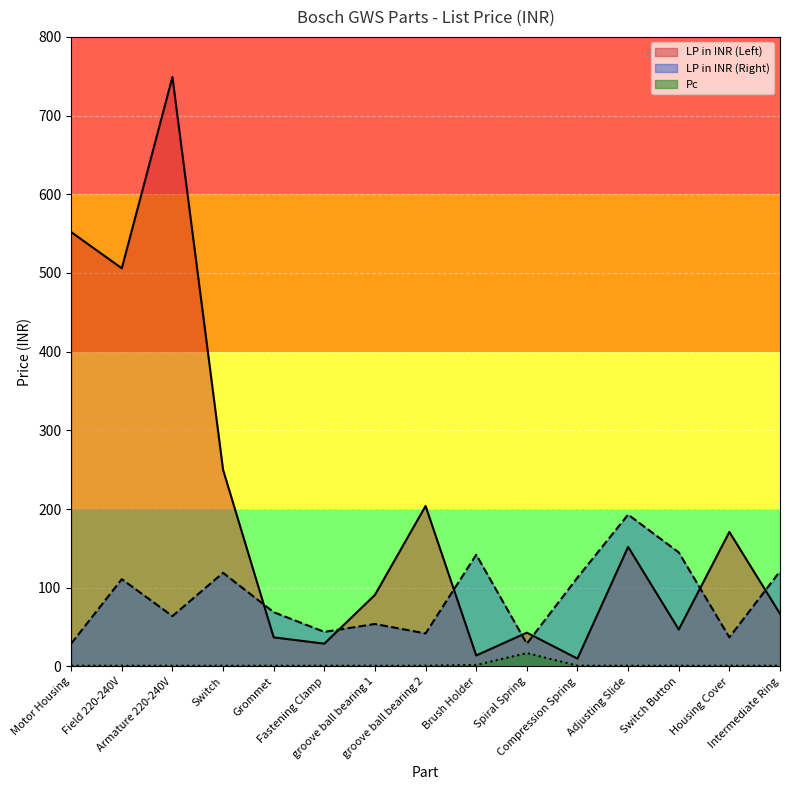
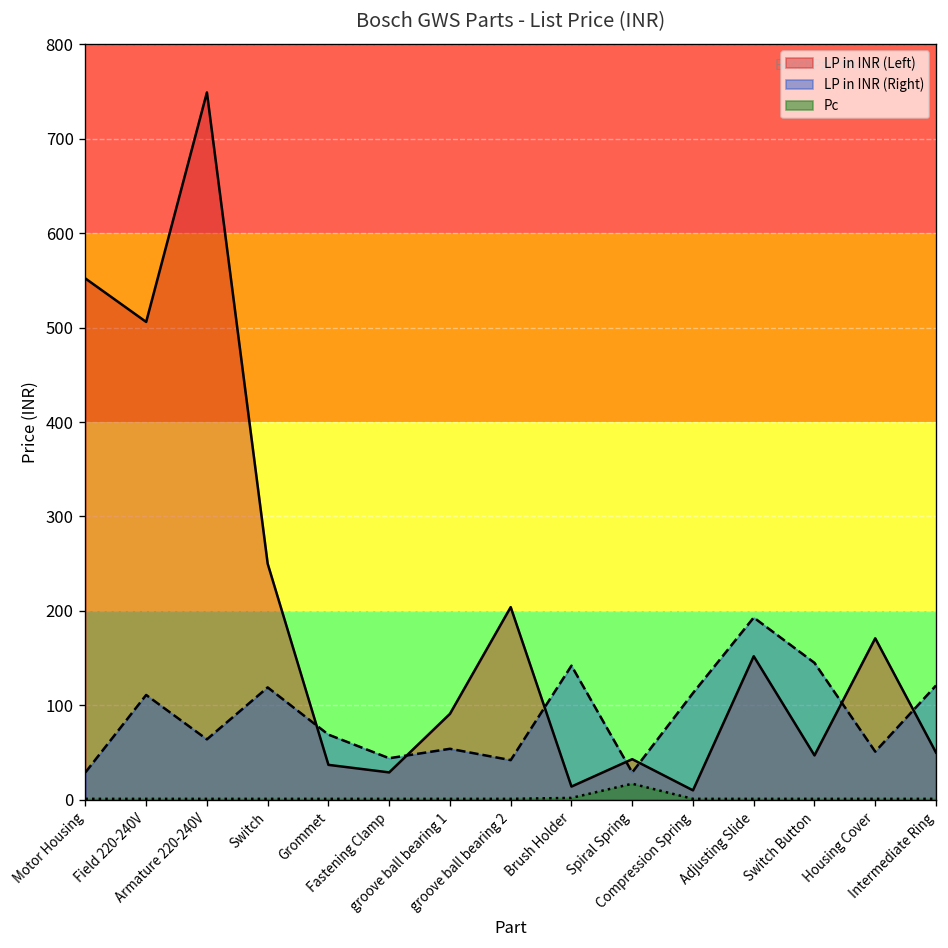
  {
    "LP in INR (Left)": {
      "Motor Housing": 550,
      "Field 220-240V": 510,
      "Armature 220-240V": 750,
      "Switch": 250,
      "Grommet": 40,
      "Fastening Clamp": 30,
      "groove ball bearing 1": 90,
      "groove ball bearing 2": 200,
      "Brush Holder": 10,
      "Spiral Spring": 40,
      "Compression Spring": 10,
      "Adjusting Slide": 150,
      "Switch Button": 50,
      "Housing Cover": 170,
-     "Intermediate Ring": 70
+     "Intermediate Ring": 50
    },
    "LP in INR (Right)": {
      "Motor Housing": 30,
      "Field 220-240V": 110,
      "Armature 220-240V": 60,
      "Switch": 120,
      "Grommet": 70,
      "Fastening Clamp": 40,
      "groove ball bearing 1": 50,
      "groove ball bearing 2": 40,
      "Brush Holder": 140,
      "Spiral Spring": 30,
      "Compression Spring": 110,
      "Adjusting Slide": 190,
      "Switch Button": 150,
-     "Housing Cover": 40,
+     "Housing Cover": 50,
      "Intermediate Ring": 120
    },
    "Pc": {
      "Motor Housing": 0,
      "Field 220-240V": 0,
      "Armature 220-240V": 0,
      "Switch": 0,
      "Grommet": 0,
      "Fastening Clamp": 0,
      "groove ball bearing 1": 0,
      "groove ball bearing 2": 0,
      "Brush Holder": 0,
      "Spiral Spring": 20,
      "Compression Spring": 0,
      "Adjusting Slide": 0,
      "Switch Button": 0,
      "Housing Cover": 0,
      "Intermediate Ring": 0
    }
  }
